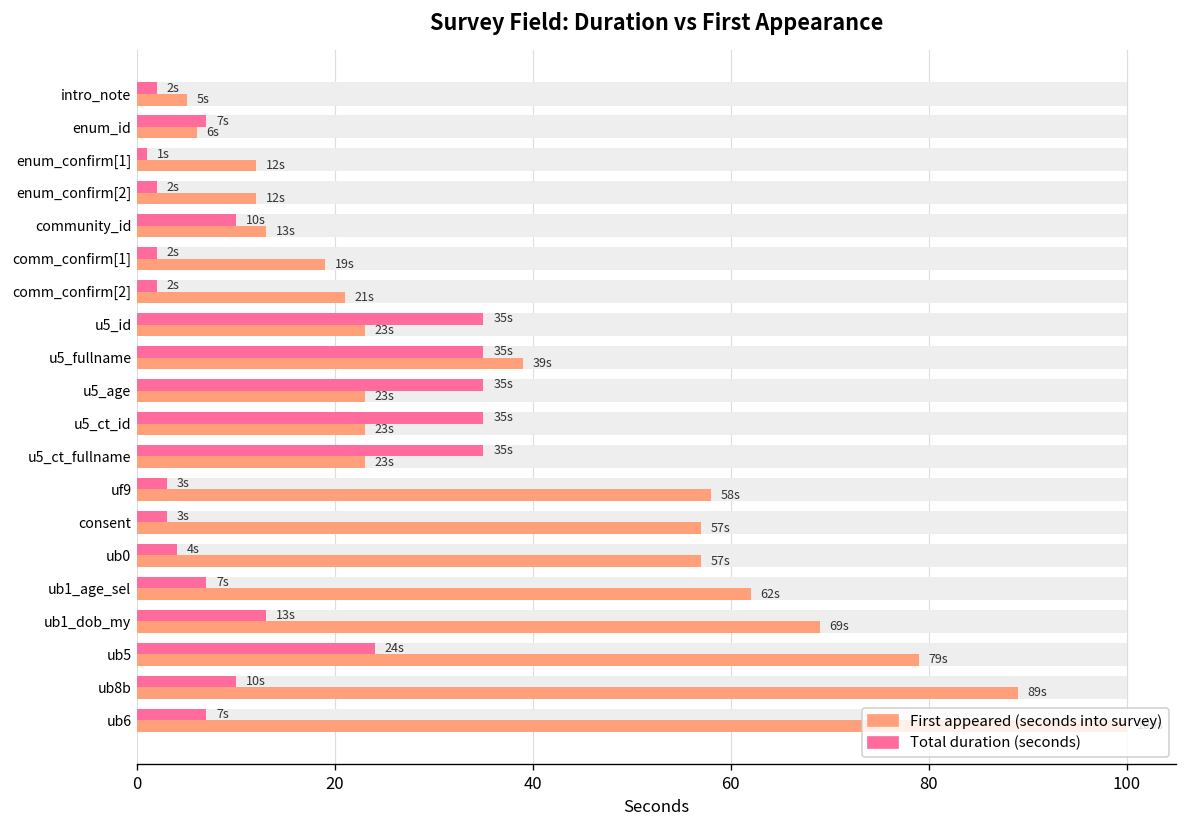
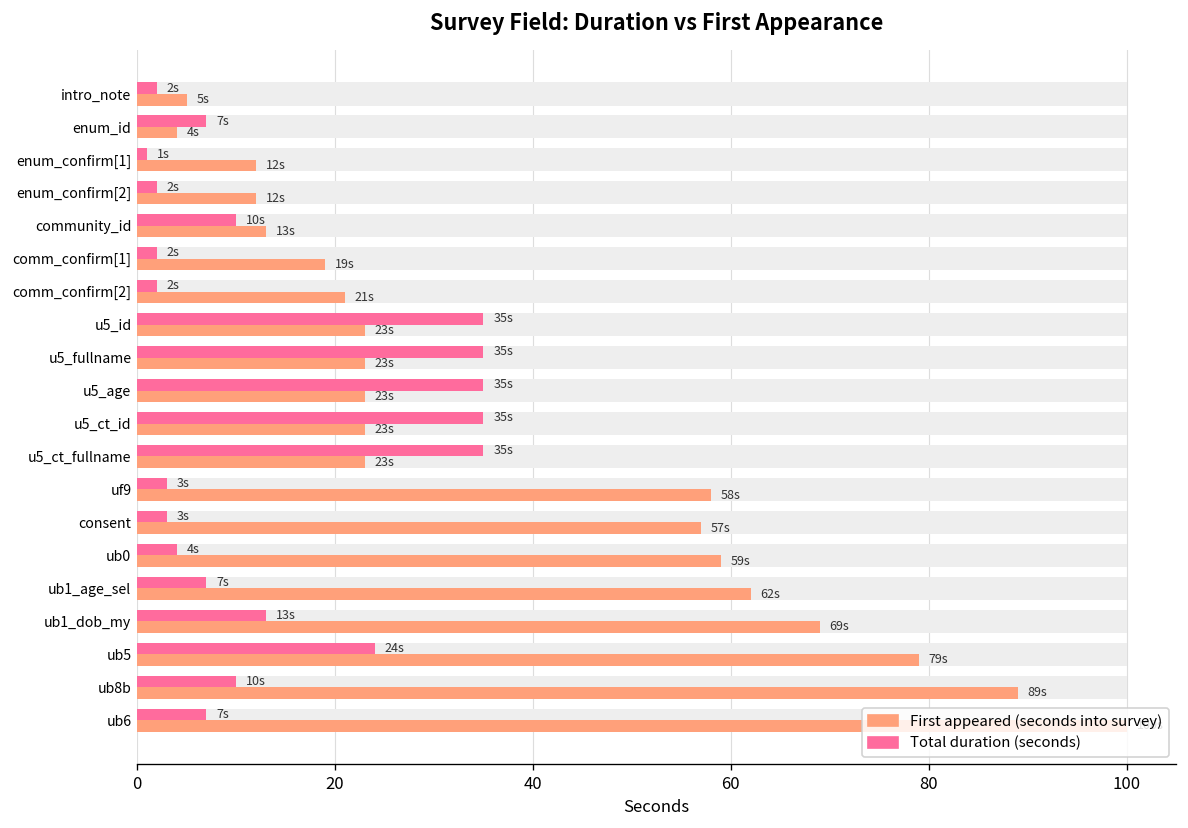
  {
    "First appeared (seconds into survey)": {
-     "enum_id": "6s",
-     "u5_fullname": "39s",
-     "ub0": "57s"
+     "enum_id": "4s",
+     "u5_fullname": "23s",
+     "ub0": "59s"
    }
  }
